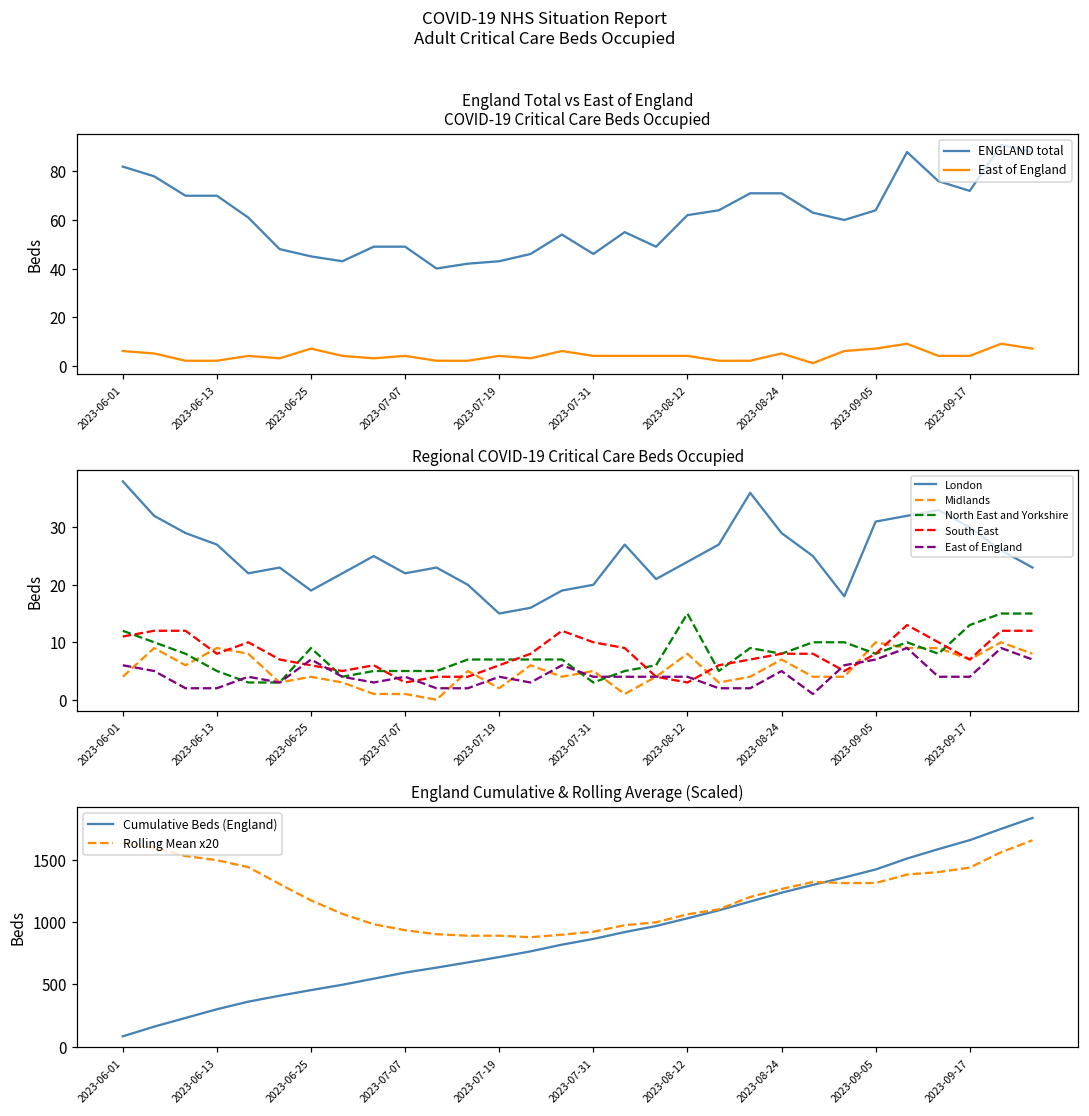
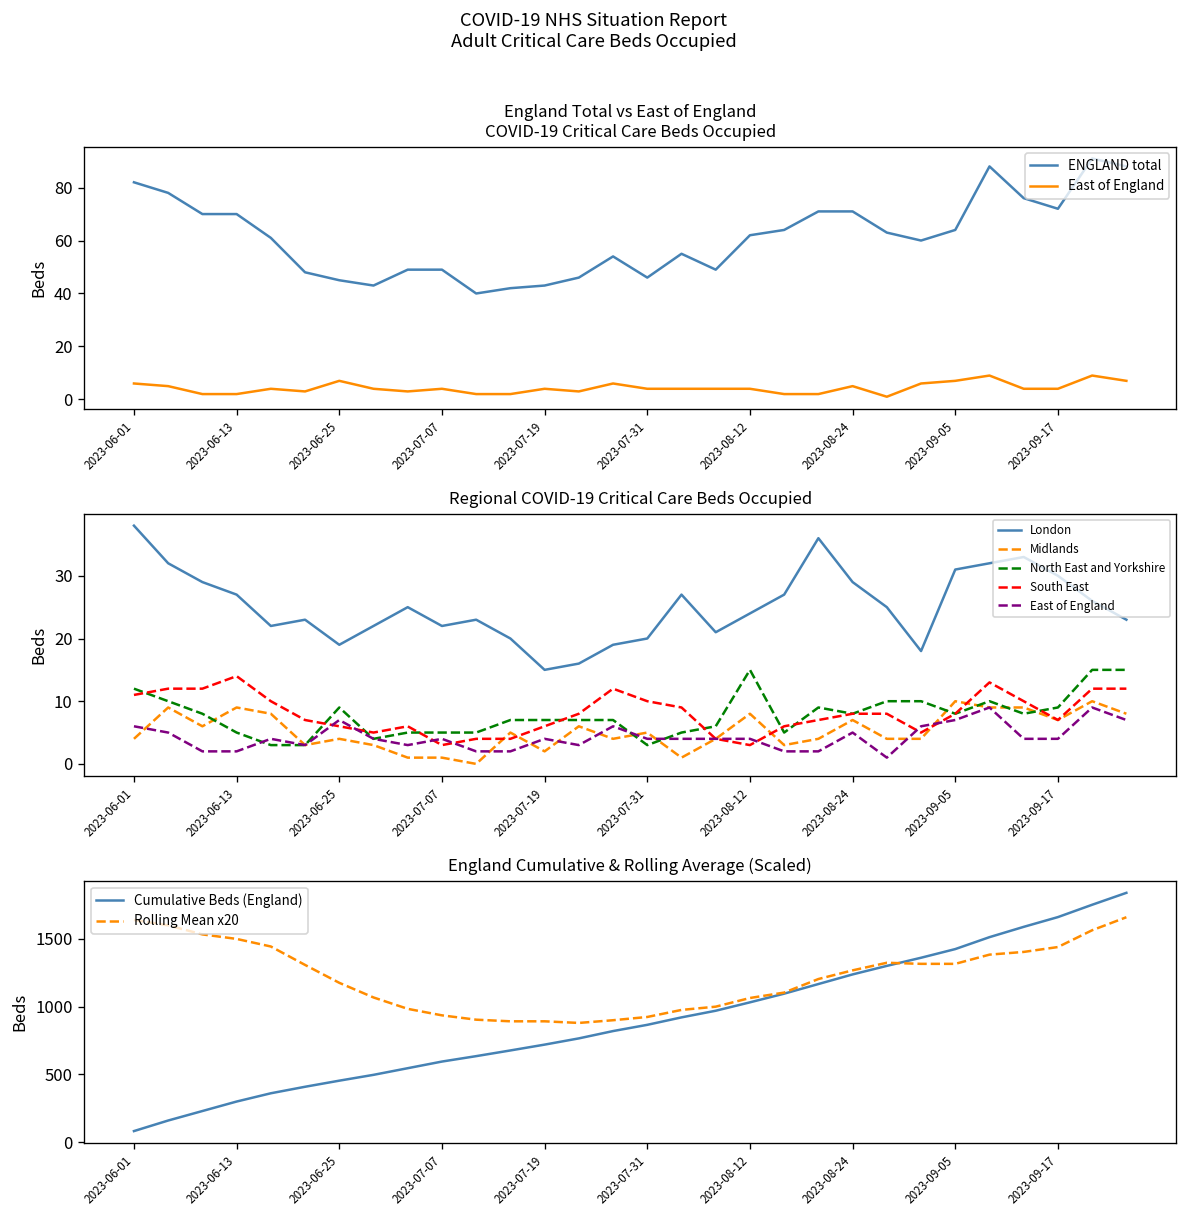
  {
    "England Total vs East of England COVID-19 Critical Care Beds Occupied": {
      "ENGLAND total": {
        "2023-06-01": 82,
        "2023-06-13": 70,
        "2023-06-25": 45,
        "2023-07-07": 49,
        "2023-07-19": 43,
        "2023-07-31": 46,
        "2023-08-12": 62,
        "2023-08-24": 71,
        "2023-09-05": 64,
        "2023-09-17": 72
      }
    },
    "Regional COVID-19 Critical Care Beds Occupied": {
      "London": {
        "2023-06-01": 38,
        "2023-06-13": 27,
        "2023-06-25": 19,
        "2023-07-07": 22,
        "2023-07-19": 15,
        "2023-07-31": 20,
        "2023-08-12": 24,
        "2023-08-24": 29,
        "2023-09-05": 31
      },
      "Midlands": {
        "2023-06-01": 4,
        "2023-06-13": 9,
        "2023-06-25": 4,
        "2023-07-07": 1,
        "2023-07-19": 2,
        "2023-07-31": 5,
        "2023-08-12": 8,
        "2023-08-24": 7,
        "2023-09-05": 10
      },
      "North East and Yorkshire": {
        "2023-06-01": 12,
        "2023-06-13": 5,
        "2023-06-25": 9,
        "2023-07-07": 5,
        "2023-07-19": 7,
        "2023-07-31": 3,
        "2023-08-12": 15,
-       "2023-09-17": 13
+       "2023-09-17": 9
      },
      "South East": {
        "2023-06-01": 11,
-       "2023-06-13": 8,
+       "2023-06-13": 14,
        "2023-06-25": 6,
        "2023-07-07": 3,
        "2023-07-19": 6,
        "2023-07-31": 10,
        "2023-08-12": 3
      },
      "East of England": {
        "2023-06-01": 6,
        "2023-06-13": 2,
        "2023-06-25": 7,
        "2023-07-07": 4,
        "2023-07-19": 4,
        "2023-07-31": 4,
        "2023-08-12": 4,
        "2023-08-24": 5,
        "2023-09-05": 7,
        "2023-09-17": 4
      }
    },
    "England Cumulative & Rolling Average (Scaled)": {
      "Cumulative Beds (England)": {
        "2023-06-01": 80,
        "2023-06-13": 300,
        "2023-06-25": 450,
        "2023-07-07": 600,
        "2023-07-19": 720,
        "2023-07-31": 870,
        "2023-08-12": 1030,
        "2023-08-24": 1240,
        "2023-09-05": 1430,
        "2023-09-17": 1660
      },
      "Rolling Mean x20": {
        "2023-06-13": 1500,
        "2023-06-25": 1180,
        "2023-07-07": 940,
        "2023-07-19": 890,
        "2023-07-31": 920,
        "2023-08-12": 1060,
        "2023-08-24": 1270,
        "2023-09-05": 1320,
        "2023-09-17": 1440
      }
    }
  }
